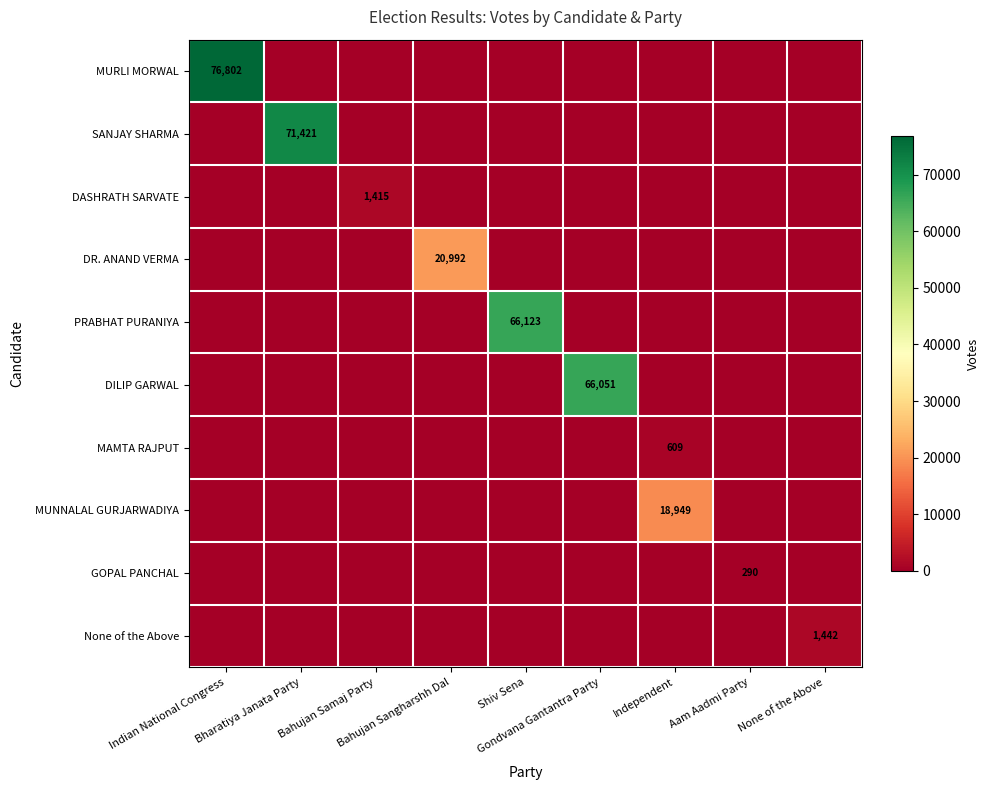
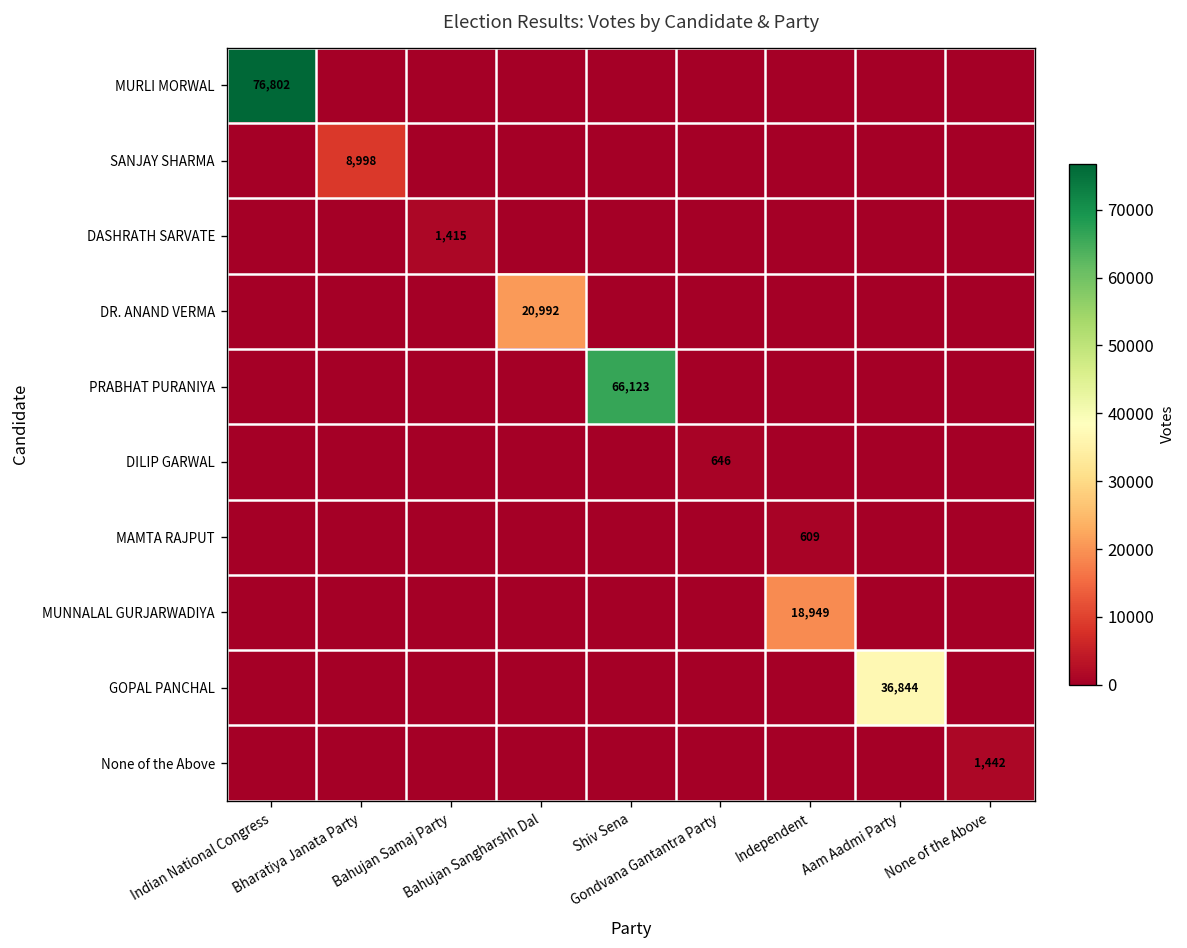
  {
    "MURLI MORWAL": {
      "Indian National Congress": "76,802"
    },
    "SANJAY SHARMA": {
-     "Bharatiya Janata Party": "71,421"
+     "Bharatiya Janata Party": "8,998"
    },
    "DASHRATH SARVATE": {
      "Bahujan Samaj Party": "1,415"
    },
    "DR. ANAND VERMA": {
      "Bahujan Sangharshh Dal": "20,992"
    },
    "PRABHAT PURANIYA": {
      "Shiv Sena": "66,123"
    },
    "DILIP GARWAL": {
-     "Gondvana Gantantra Party": "66,051"
+     "Gondvana Gantantra Party": "646"
    },
    "MAMTA RAJPUT": {
      "Independent": "609"
    },
    "MUNNALAL GURJARWADIYA": {
      "Independent": "18,949"
    },
    "GOPAL PANCHAL": {
-     "Aam Aadmi Party": "290"
+     "Aam Aadmi Party": "36,844"
    },
    "None of the Above": {
      "None of the Above": "1,442"
    }
  }
